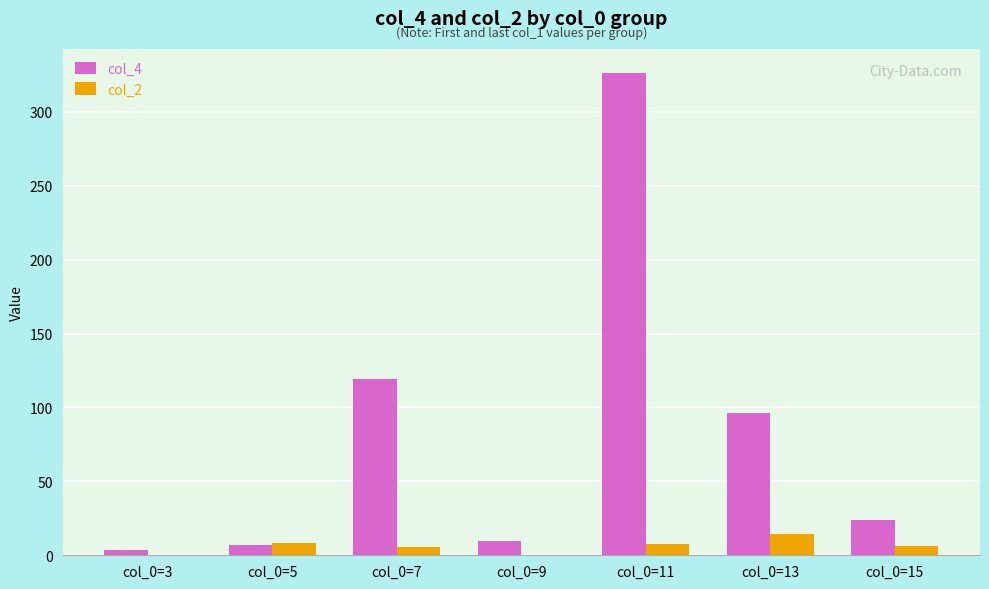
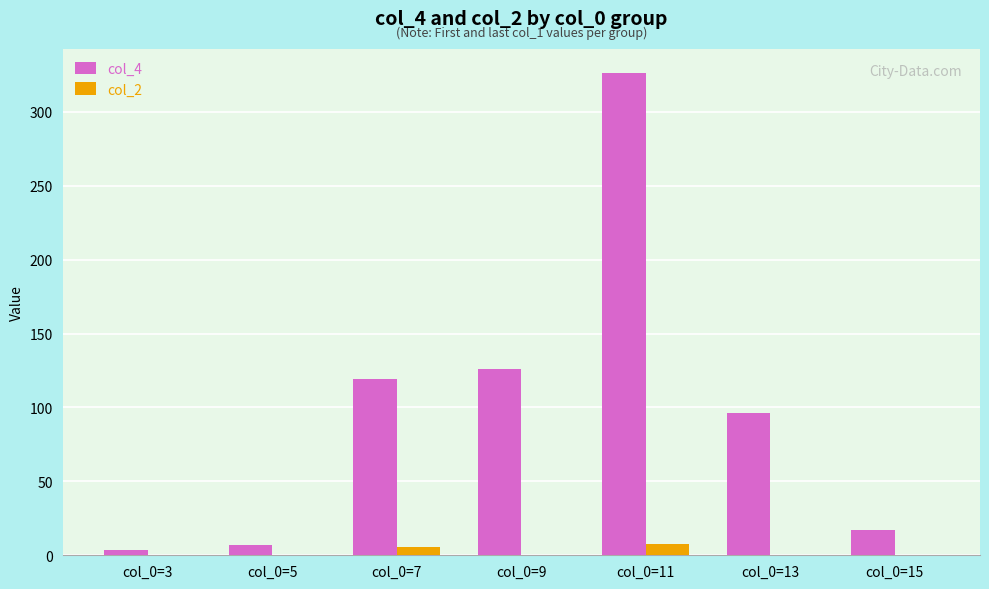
  {
    "col_4": {
      "col_0=3": 3,
      "col_0=5": 7,
      "col_0=7": 119,
-     "col_0=9": 10,
+     "col_0=9": 126,
      "col_0=11": 326,
      "col_0=13": 96,
-     "col_0=15": 24
+     "col_0=15": 17
    },
    "col_2": {
-     "col_0=5": 8,
+     "col_0=5": 0,
      "col_0=7": 6,
      "col_0=11": 7,
-     "col_0=13": 14,
-     "col_0=15": 6
+     "col_0=13": 0,
+     "col_0=15": 0
    }
  }
